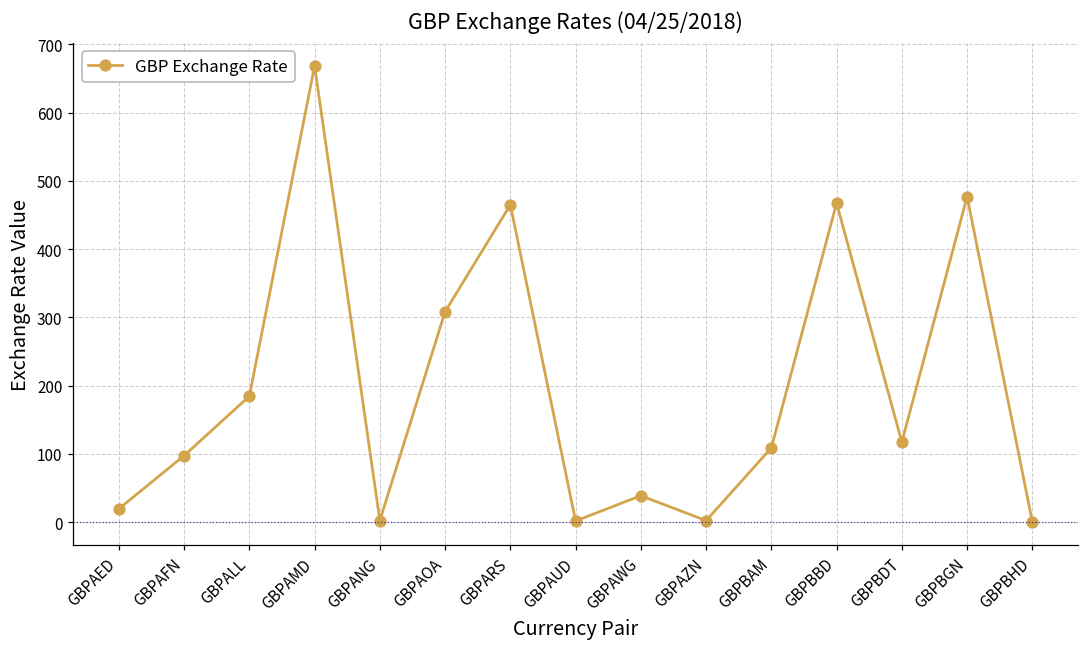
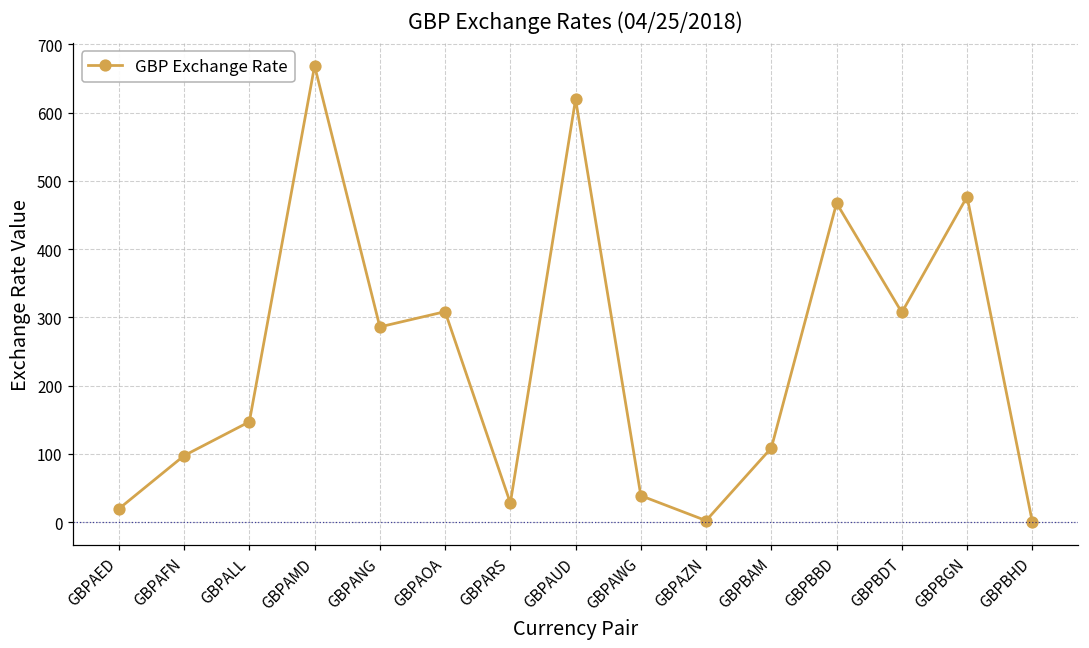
  {
    "GBPAED": 20,
    "GBPAFN": 100,
-   "GBPALL": 180,
+   "GBPALL": 150,
    "GBPAMD": 670,
-   "GBPANG": 0,
+   "GBPANG": 290,
    "GBPAOA": 310,
-   "GBPARS": 470,
-   "GBPAUD": 0,
+   "GBPARS": 30,
+   "GBPAUD": 620,
    "GBPAWG": 40,
    "GBPAZN": 0,
    "GBPBAM": 110,
    "GBPBBD": 470,
-   "GBPBDT": 120,
+   "GBPBDT": 310,
    "GBPBGN": 480,
    "GBPBHD": 0
  }
